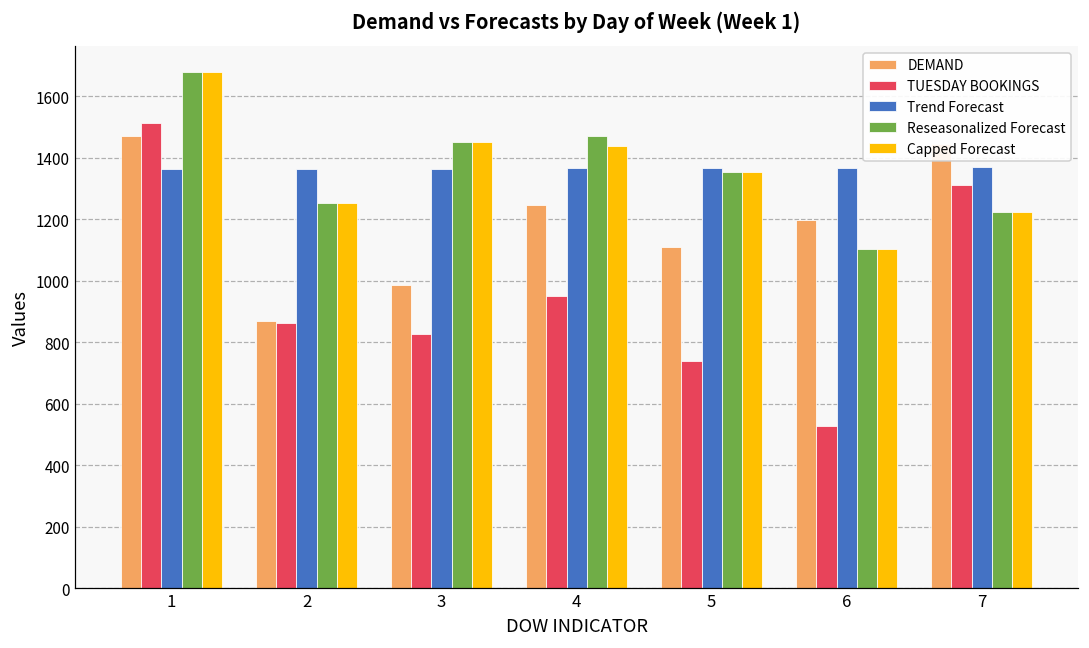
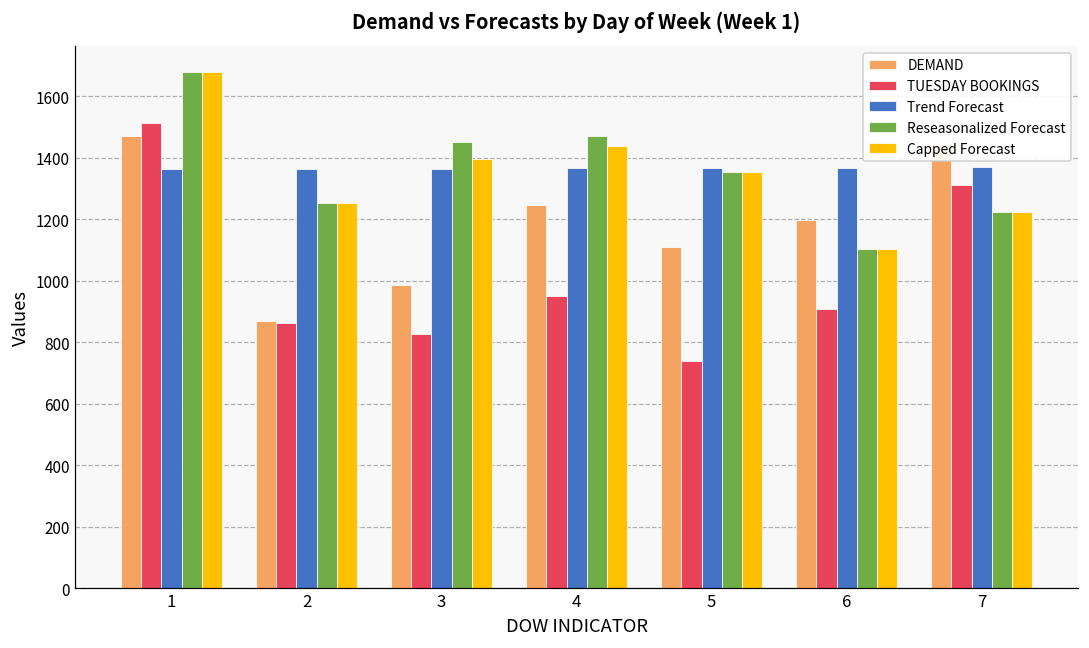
  {
    "DEMAND": {
      "1": 1470,
      "2": 870,
      "3": 990,
      "4": 1250,
      "5": 1110,
      "6": 1200
    },
    "TUESDAY BOOKINGS": {
      "1": 1510,
      "2": 860,
      "3": 830,
      "4": 950,
      "5": 740,
-     "6": 530,
+     "6": 910,
      "7": 1310
    },
    "Trend Forecast": {
      "1": 1360,
      "2": 1360,
      "3": 1360,
      "4": 1370,
      "5": 1370,
      "6": 1370,
      "7": 1370
    },
    "Reseasonalized Forecast": {
      "1": 1680,
      "2": 1250,
      "3": 1450,
      "4": 1470,
      "5": 1350,
      "6": 1110,
      "7": 1220
    },
    "Capped Forecast": {
      "1": 1680,
      "2": 1250,
-     "3": 1450,
+     "3": 1400,
      "4": 1440,
      "5": 1350,
      "6": 1110,
      "7": 1220
    }
  }
